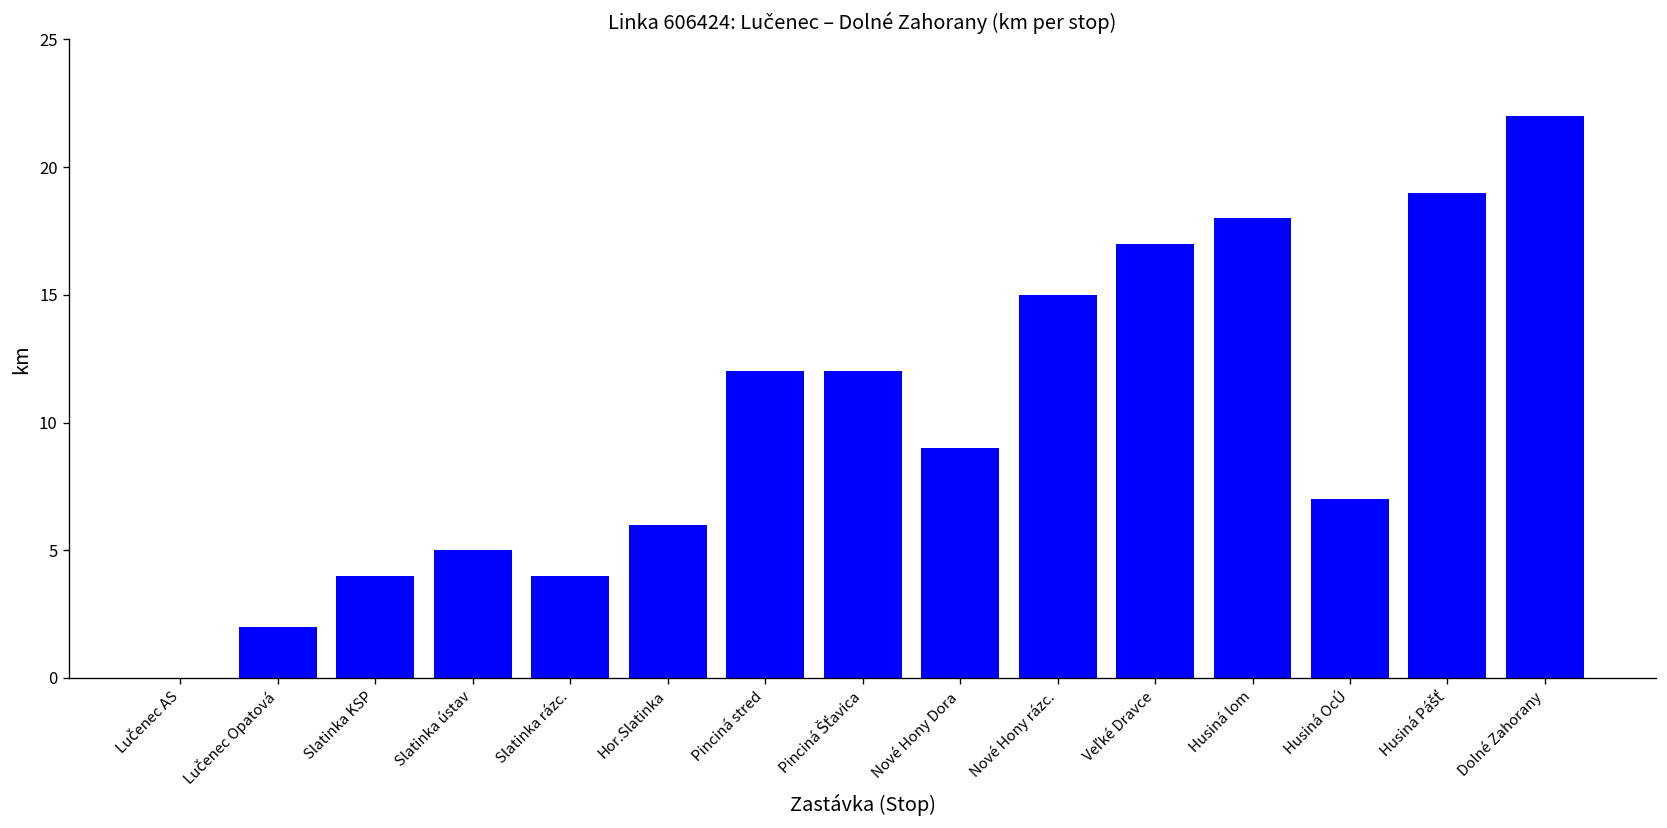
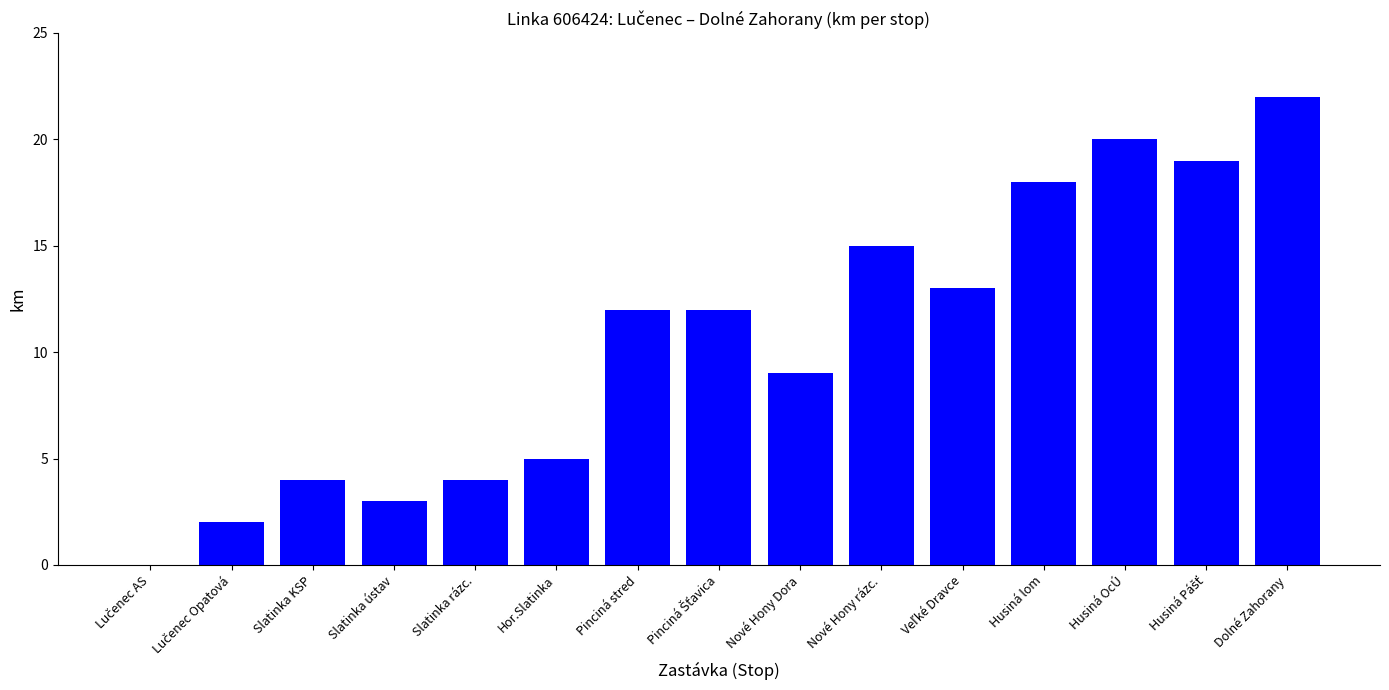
  {
    "Lučenec AS": 0,
    "Lučenec Opatová": 2,
    "Slatinka KSP": 4,
-   "Slatinka ústav": 5,
+   "Slatinka ústav": 3,
    "Slatinka rázc.": 4,
-   "Hor.Slatinka": 6,
+   "Hor.Slatinka": 5,
    "Pinciná stred": 12,
    "Pinciná Šťavica": 12,
    "Nové Hony Dora": 9,
    "Nové Hony rázc.": 15,
-   "Veľké Dravce": 17,
+   "Veľké Dravce": 13,
    "Husiná lom": 18,
-   "Husiná OcÚ": 7,
+   "Husiná OcÚ": 20,
    "Husiná Pášť": 19,
    "Dolné Zahorany": 22
  }
